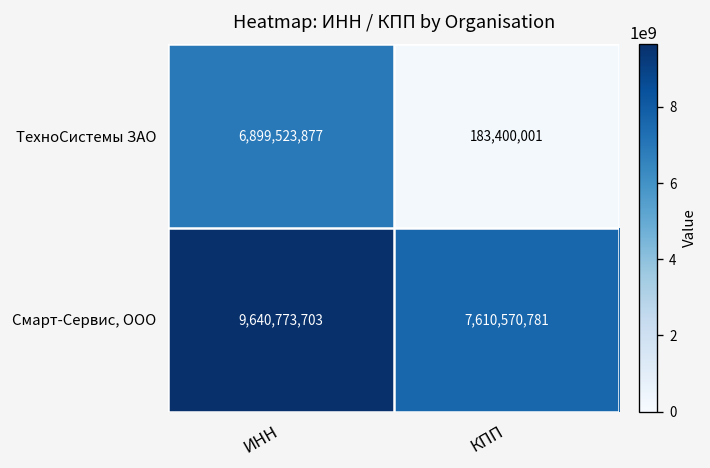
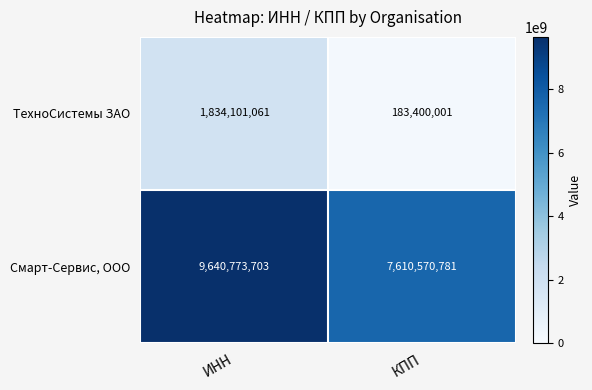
  {
    "ТехноСистемы ЗАО": {
-     "ИНН": "6,899,523,877",
+     "ИНН": "1,834,101,061",
      "КПП": "183,400,001"
    },
    "Смарт-Сервис, ООО": {
      "ИНН": "9,640,773,703",
      "КПП": "7,610,570,781"
    }
  }
